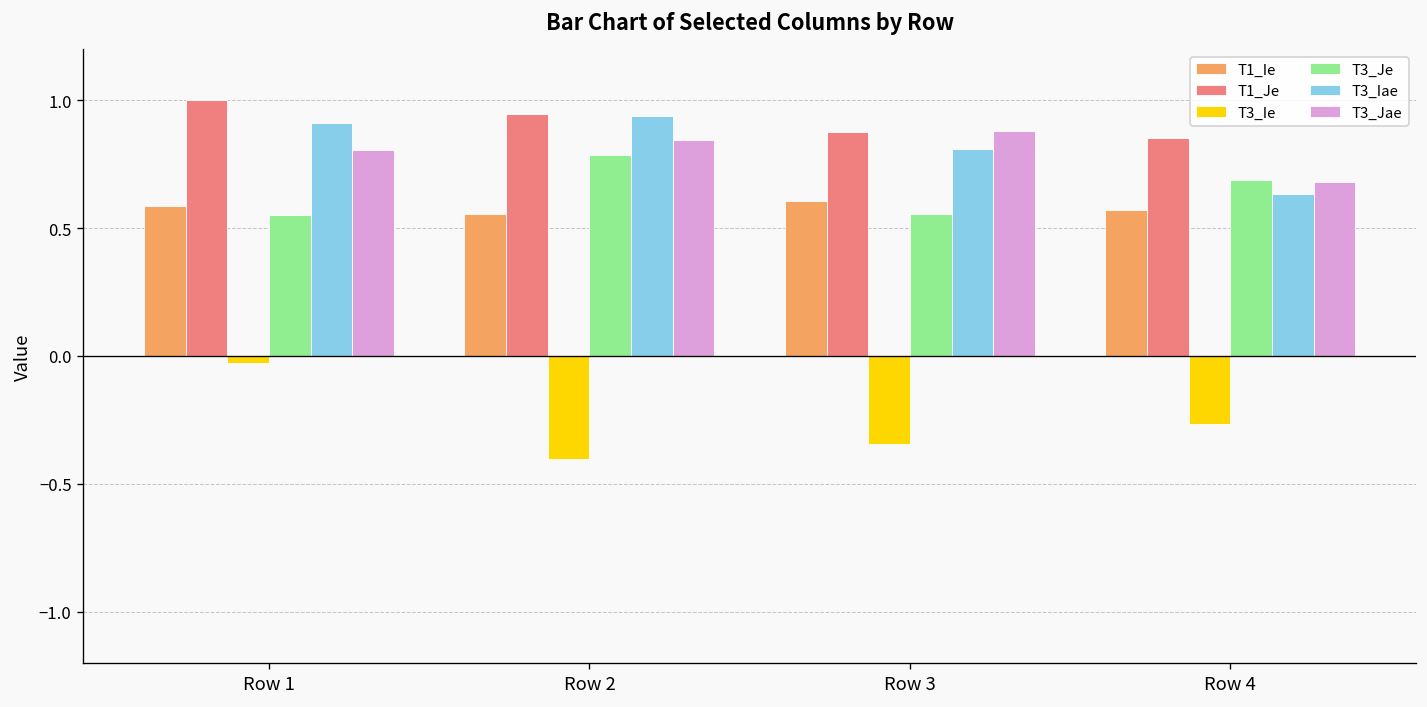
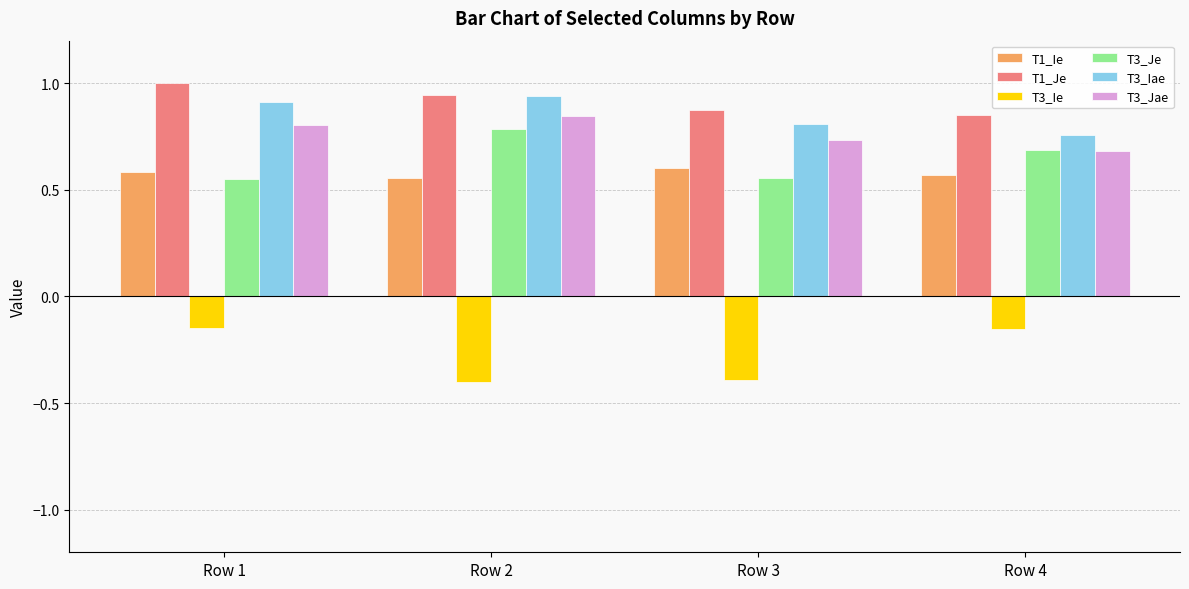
  {
    "T3_Ie": {
-     "Row 1": -0.03,
+     "Row 1": -0.15,
      "Row 2": -0.40,
-     "Row 3": -0.34,
-     "Row 4": -0.26
+     "Row 3": -0.39,
+     "Row 4": -0.15
    },
    "T3_Je": {
      "Row 1": 0.55,
      "Row 2": 0.78,
      "Row 3": 0.56,
      "Row 4": 0.69
    },
    "T3_Iae": {
      "Row 1": 0.91,
      "Row 2": 0.94,
      "Row 3": 0.81,
-     "Row 4": 0.63
+     "Row 4": 0.76
    },
    "T3_Jae": {
      "Row 1": 0.80,
      "Row 2": 0.84,
-     "Row 3": 0.88,
+     "Row 3": 0.73,
      "Row 4": 0.68
    }
  }
